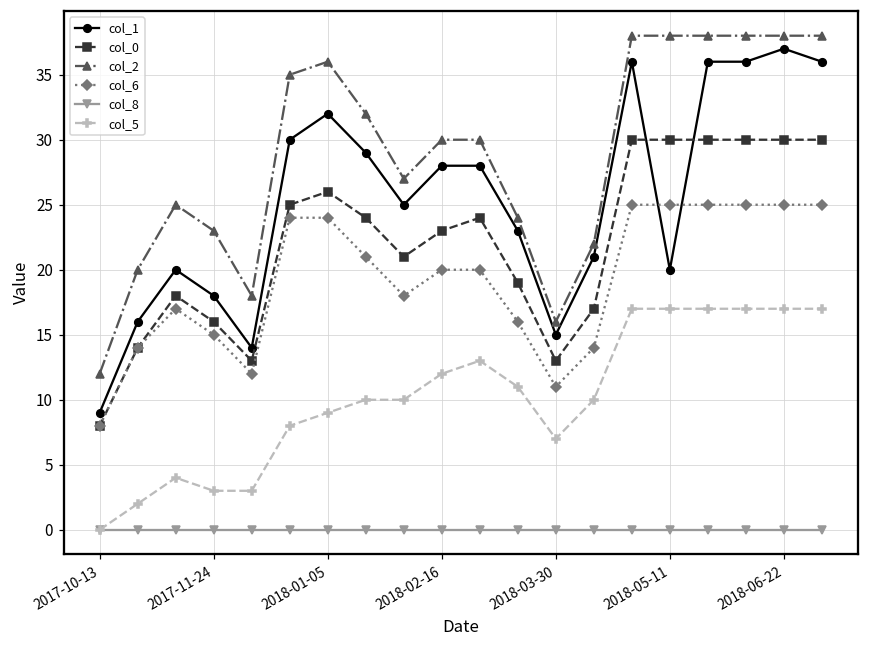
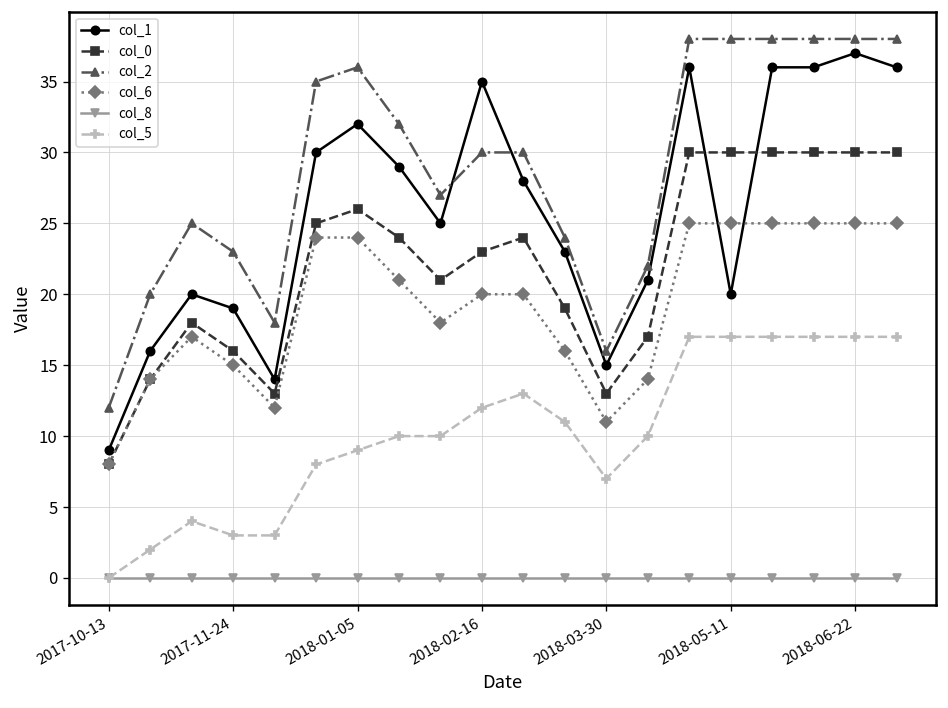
  {
    "col_1": {
      "2017-10-13": 9,
-     "2017-11-24": 18,
+     "2017-11-24": 19,
      "2018-01-05": 32,
-     "2018-02-16": 28,
+     "2018-02-16": 35,
      "2018-03-30": 15,
      "2018-05-11": 20,
      "2018-06-22": 37
    }
  }
